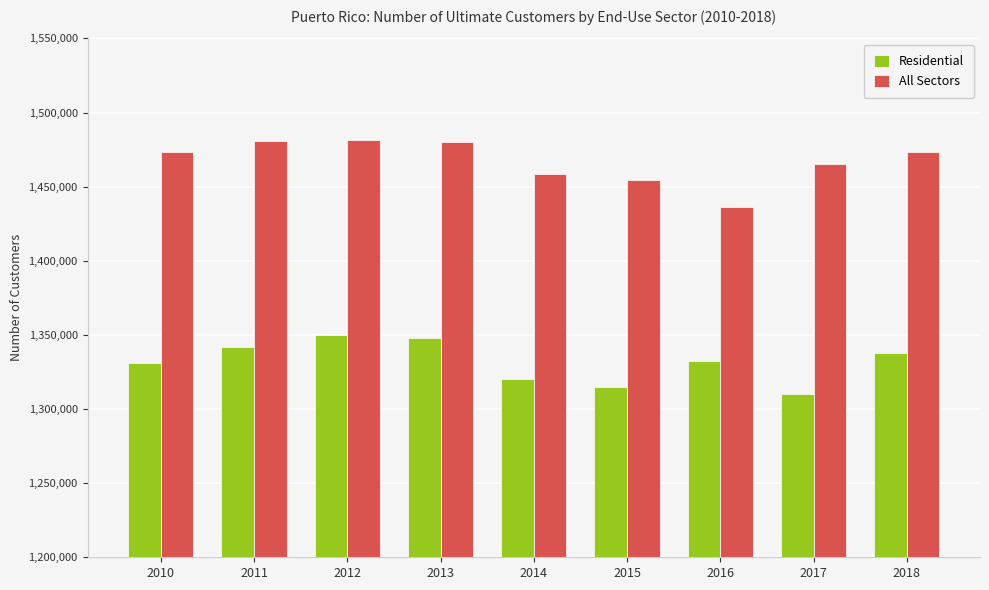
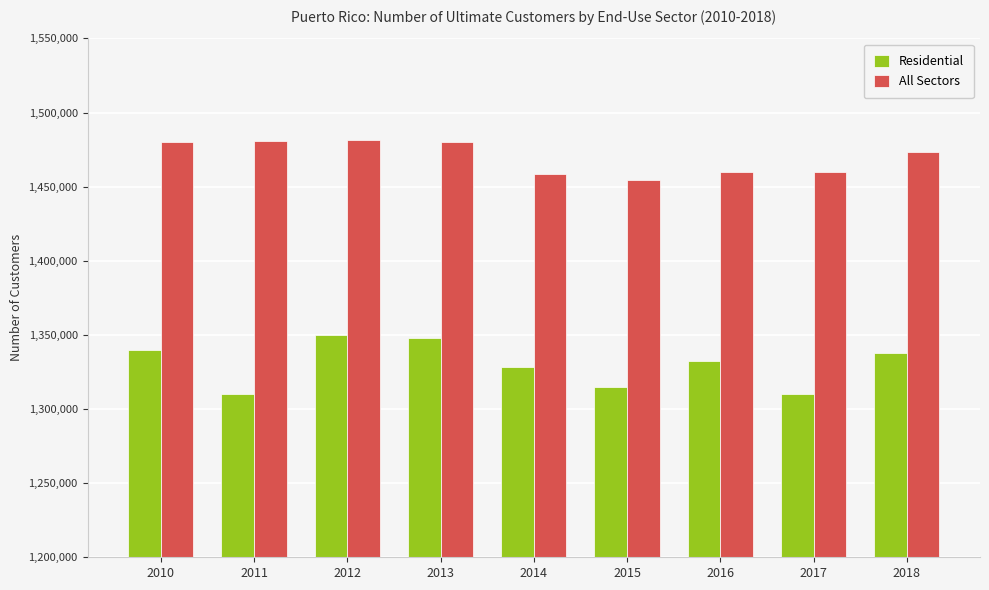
  {
    "Residential": {
-     "2010": "1,331,000",
-     "2011": "1,342,000",
+     "2010": "1,340,000",
+     "2011": "1,310,000",
      "2012": "1,350,000",
      "2013": "1,348,000",
-     "2014": "1,320,000",
+     "2014": "1,329,000",
      "2015": "1,315,000",
      "2016": "1,332,000",
      "2017": "1,310,000",
      "2018": "1,338,000"
    },
    "All Sectors": {
-     "2010": "1,474,000",
+     "2010": "1,480,000",
      "2011": "1,481,000",
      "2012": "1,482,000",
      "2013": "1,480,000",
      "2014": "1,458,000",
      "2015": "1,455,000",
-     "2016": "1,436,000",
-     "2017": "1,465,000",
+     "2016": "1,460,000",
+     "2017": "1,460,000",
      "2018": "1,473,000"
    }
  }
